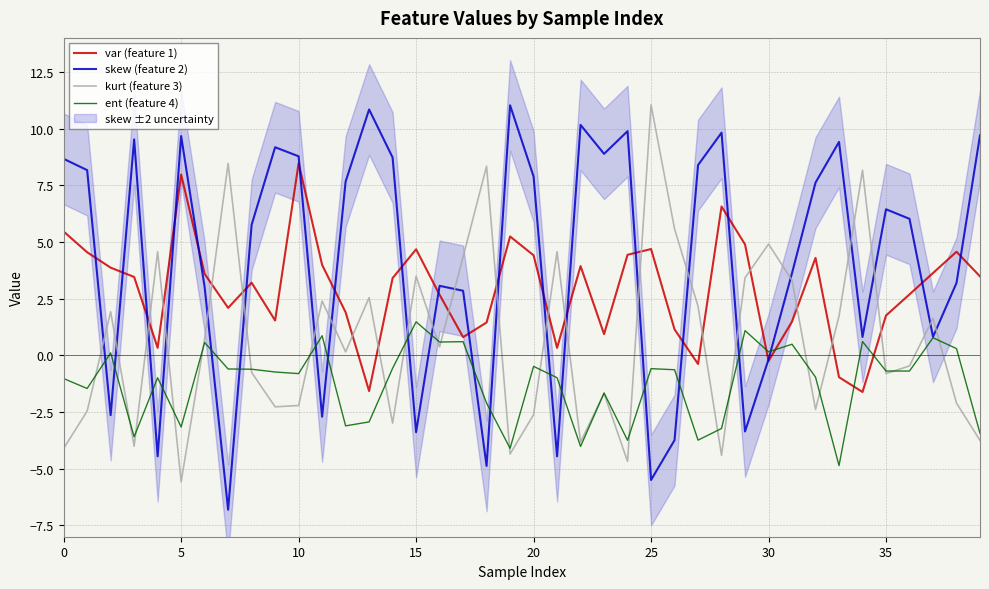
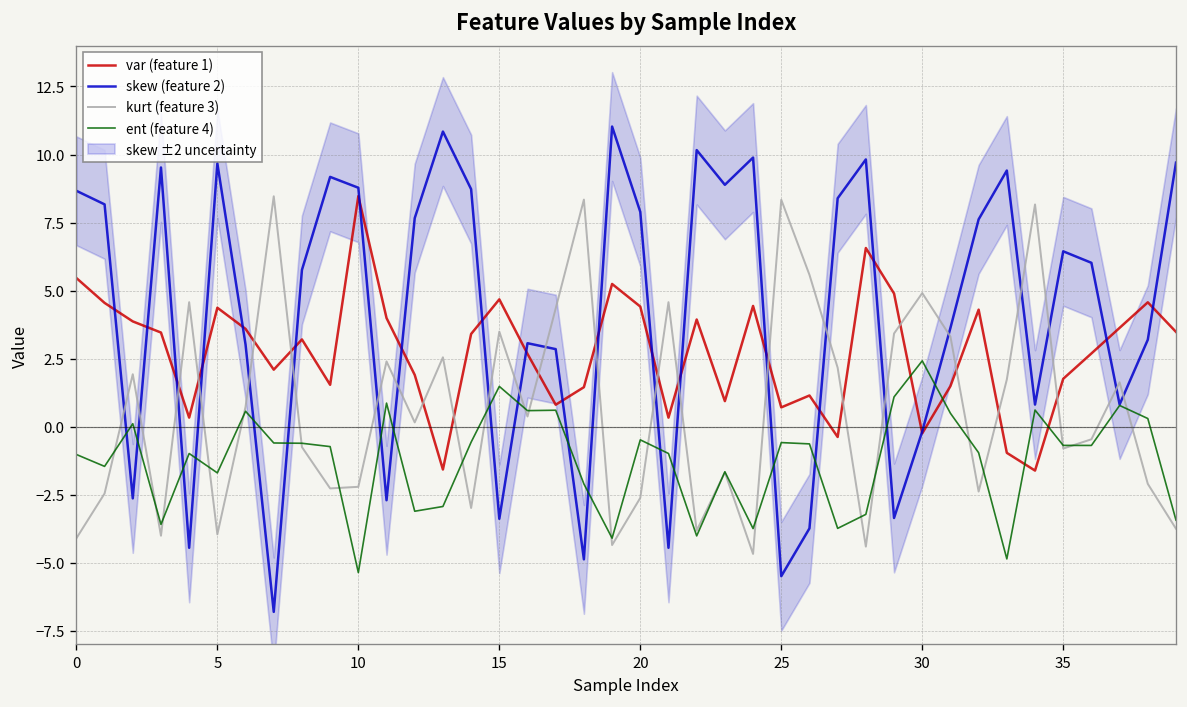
  {
    "var (feature 1)": {
      "0": 5.5,
-     "5": 8.0,
+     "5": 4.4,
      "10": 8.5,
      "15": 4.7,
      "20": 4.4,
-     "25": 4.7,
+     "25": 0.7,
      "35": 1.8
    },
    "kurt (feature 3)": {
      "0": -4.1,
-     "5": -5.6,
+     "5": -4.0,
      "10": -2.2,
      "15": 3.5,
      "20": -2.6,
-     "25": 11.0,
+     "25": 8.3,
      "30": 4.9,
      "35": -0.8
    },
    "ent (feature 4)": {
      "0": -1.0,
-     "5": -3.2,
-     "10": -0.8,
+     "5": -1.7,
+     "10": -5.4,
      "15": 1.5,
      "20": -0.5,
      "25": -0.6,
-     "30": 0.2,
+     "30": 2.4,
      "35": -0.7
    }
  }
